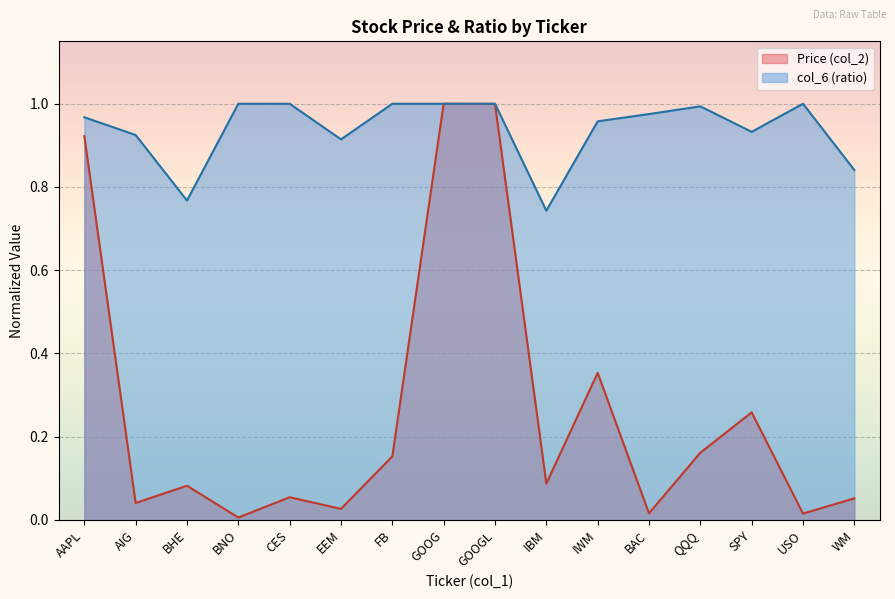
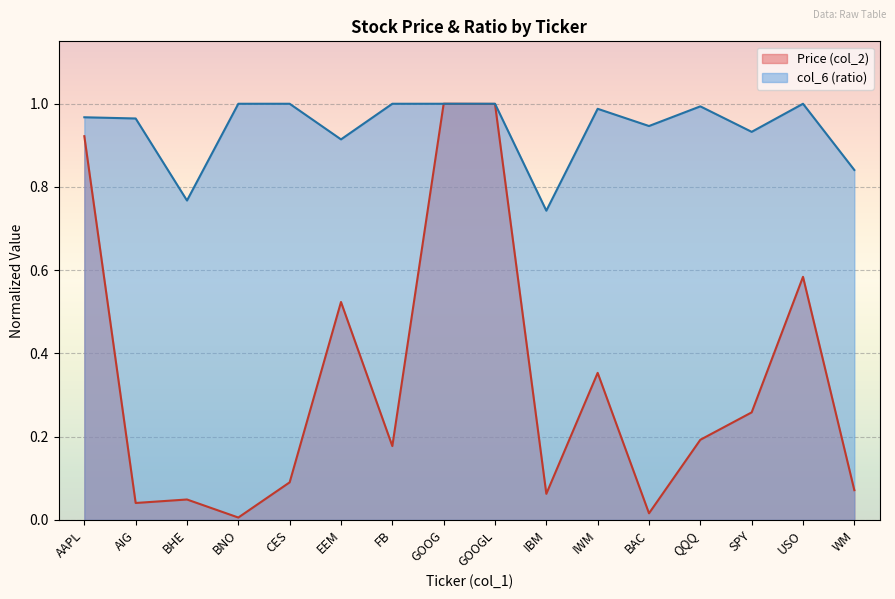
  {
    "Price (col_2)": {
      "AAPL": 0.92,
      "AIG": 0.04,
-     "BHE": 0.08,
+     "BHE": 0.05,
      "BNO": 0.01,
-     "CES": 0.05,
-     "EEM": 0.03,
-     "FB": 0.15,
-     "IBM": 0.09,
+     "CES": 0.09,
+     "EEM": 0.52,
+     "FB": 0.18,
+     "IBM": 0.06,
      "IWM": 0.35,
      "BAC": 0.02,
-     "QQQ": 0.16,
+     "QQQ": 0.19,
      "SPY": 0.26,
-     "USO": 0.02,
-     "WM": 0.05
+     "USO": 0.58,
+     "WM": 0.07
    },
    "col_6 (ratio)": {
      "AAPL": 0.97,
-     "AIG": 0.92,
+     "AIG": 0.96,
      "BHE": 0.77,
      "BNO": 1.00,
      "CES": 1.00,
      "EEM": 0.91,
      "FB": 1.00,
      "IBM": 0.74,
-     "IWM": 0.96,
-     "BAC": 0.98,
+     "IWM": 0.99,
+     "BAC": 0.95,
      "QQQ": 0.99,
      "SPY": 0.93,
      "USO": 1.00,
      "WM": 0.84
    }
  }
